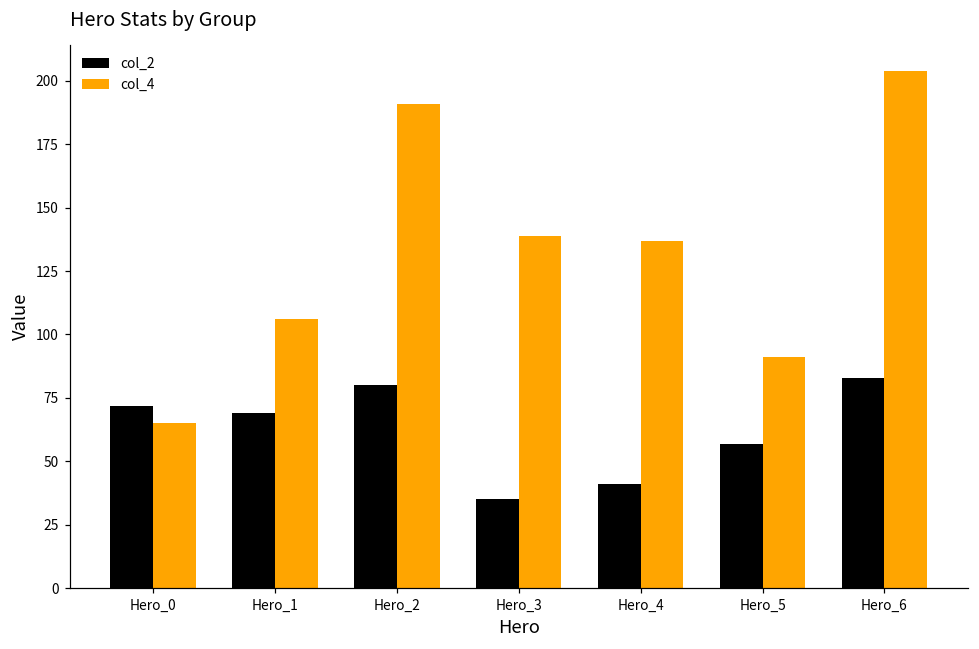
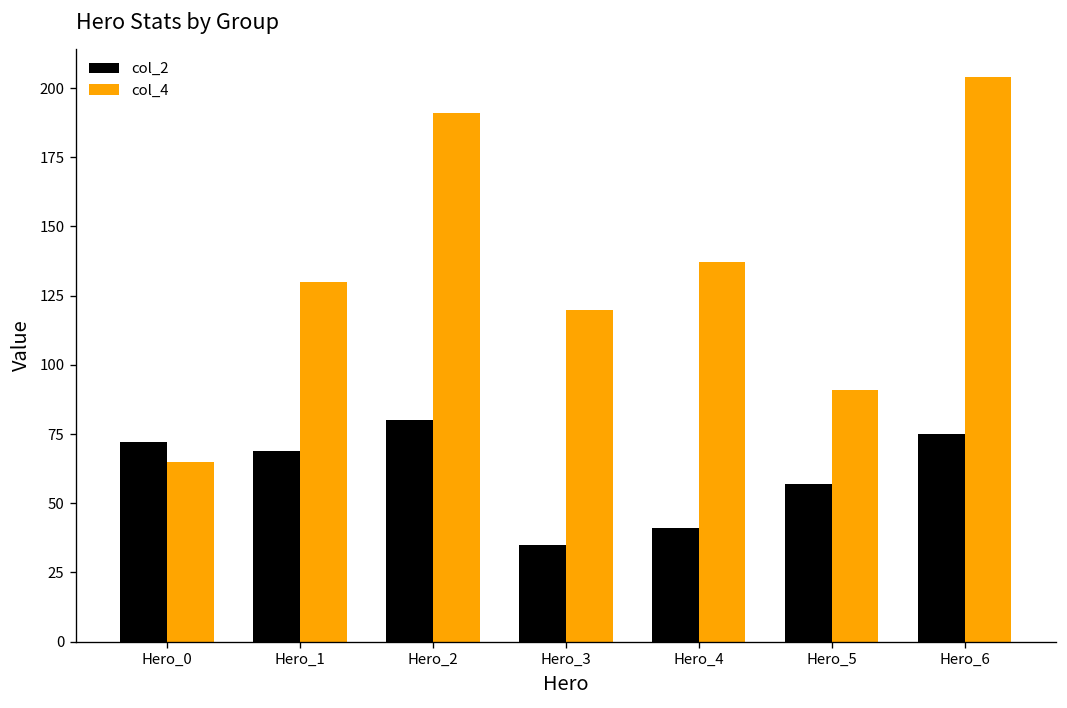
  {
    "col_2": {
      "Hero_0": 72,
      "Hero_1": 69,
      "Hero_2": 80,
      "Hero_3": 35,
      "Hero_4": 41,
      "Hero_5": 57,
-     "Hero_6": 83
+     "Hero_6": 75
    },
    "col_4": {
      "Hero_0": 65,
-     "Hero_1": 106,
+     "Hero_1": 130,
      "Hero_2": 191,
-     "Hero_3": 139,
+     "Hero_3": 120,
      "Hero_4": 137,
      "Hero_5": 91,
      "Hero_6": 204
    }
  }
